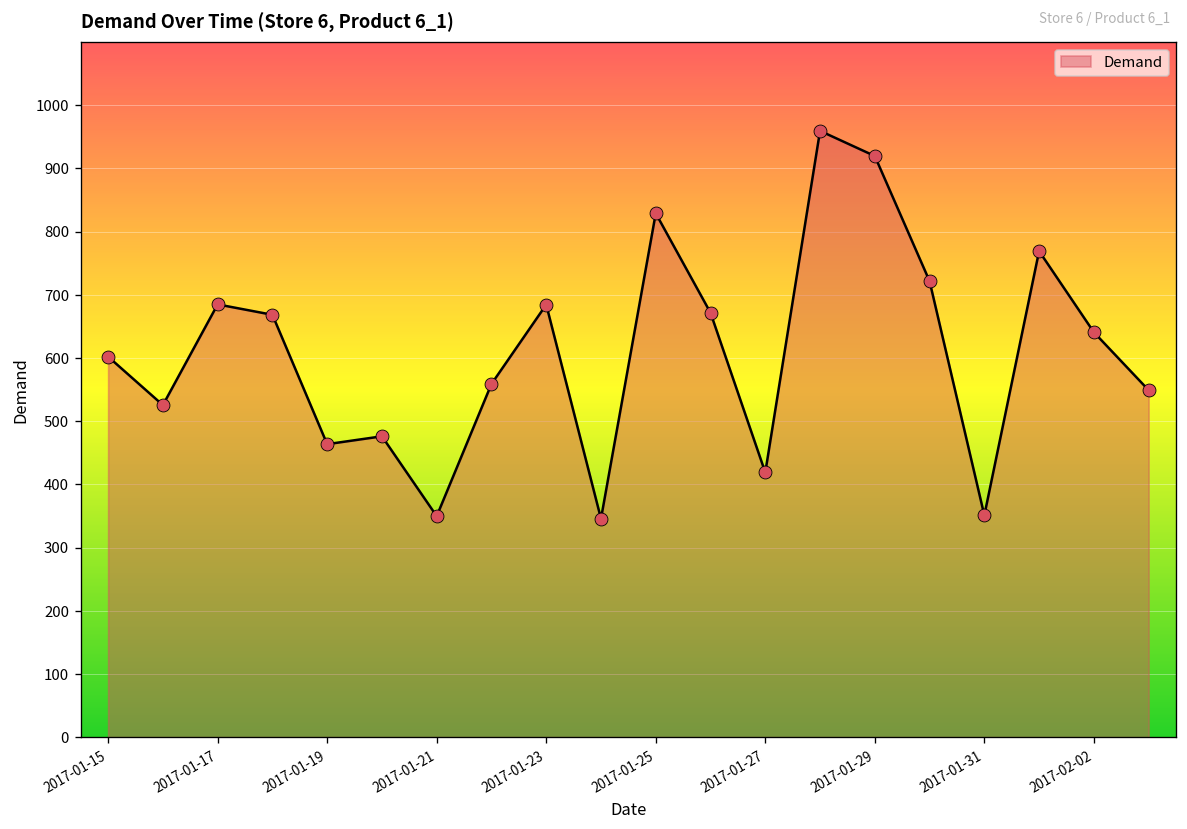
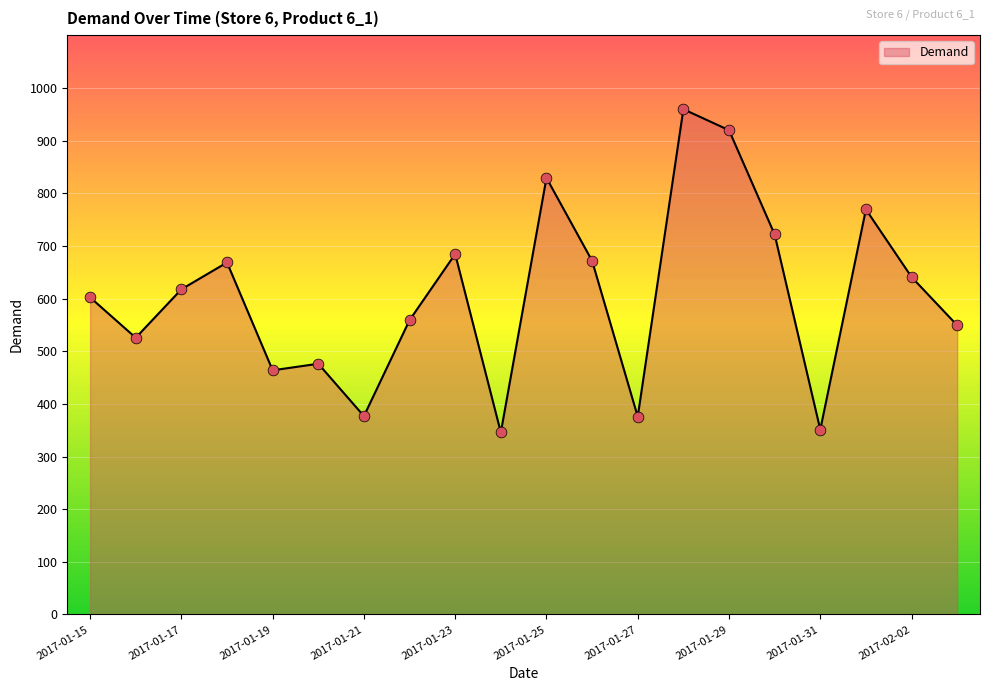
  {
    "2017-01-15": 600,
-   "2017-01-17": 680,
+   "2017-01-17": 620,
    "2017-01-19": 460,
-   "2017-01-21": 350,
+   "2017-01-21": 380,
    "2017-01-23": 680,
    "2017-01-25": 830,
-   "2017-01-27": 420,
+   "2017-01-27": 380,
    "2017-01-29": 920,
    "2017-01-31": 350,
    "2017-02-02": 640
  }
